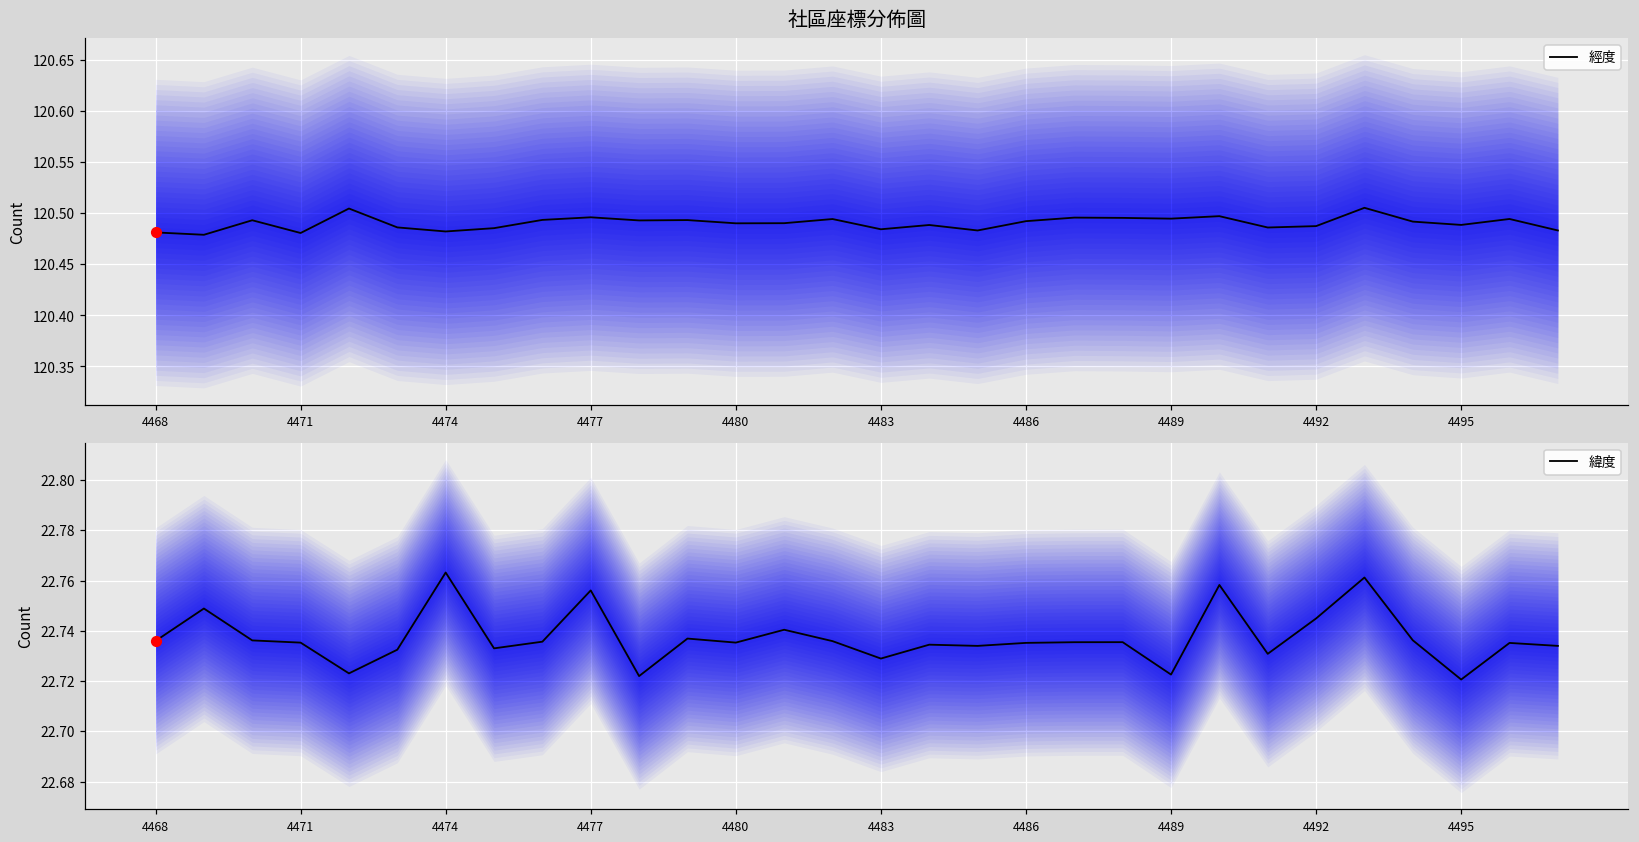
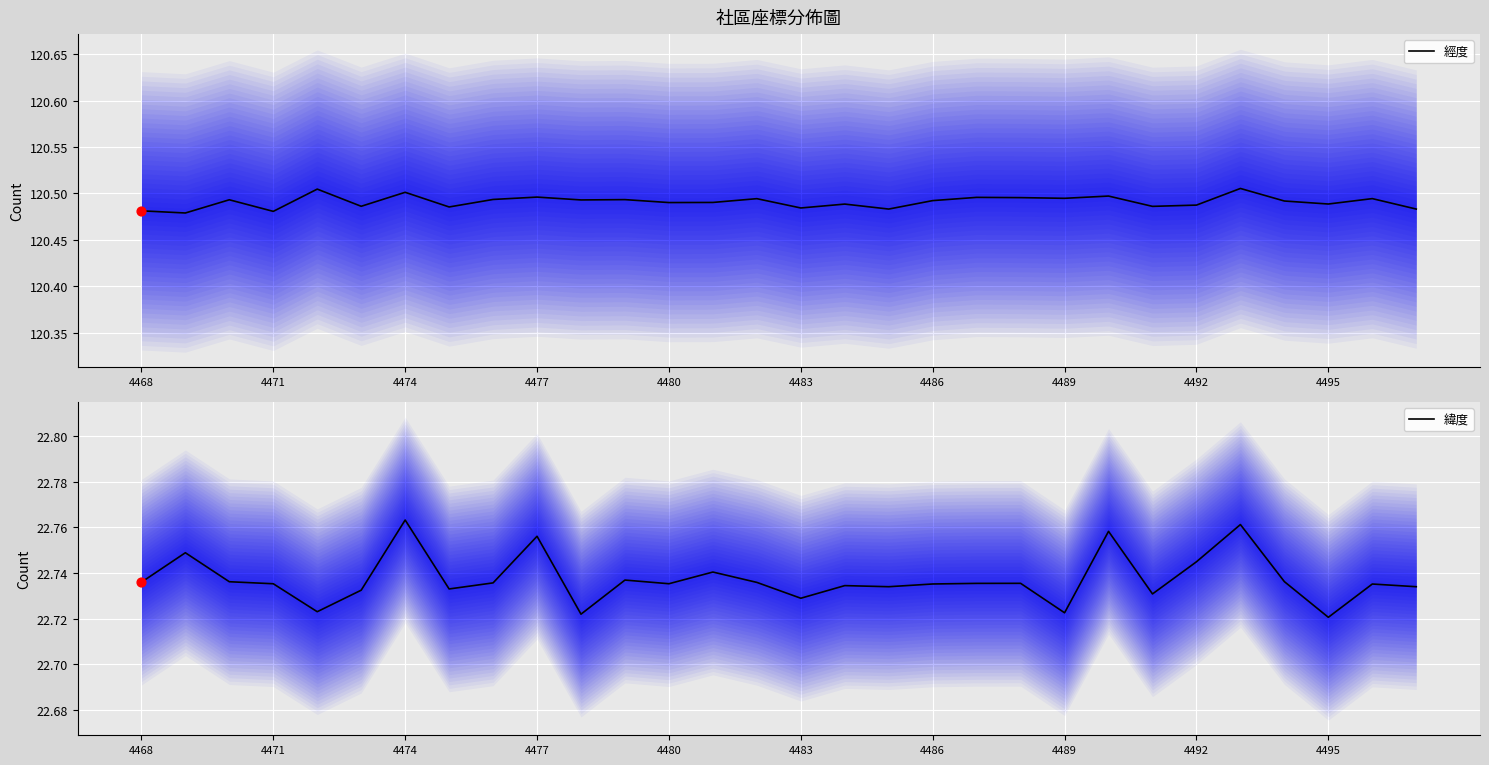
  {
    "社區座標分佈圖": {
      "經度": {
        "4471": 120.48,
-       "4474": 120.48,
+       "4474": 120.50,
        "4477": 120.50,
        "4480": 120.49,
        "4483": 120.48,
        "4486": 120.49,
        "4489": 120.49,
        "4492": 120.49,
        "4495": 120.49
      }
    }
  }
